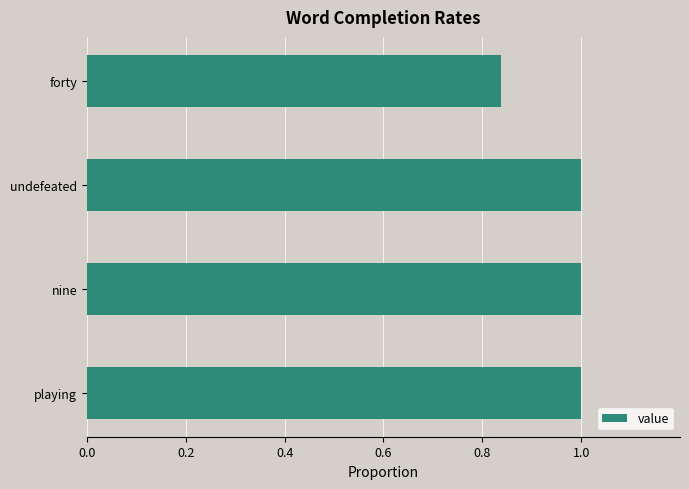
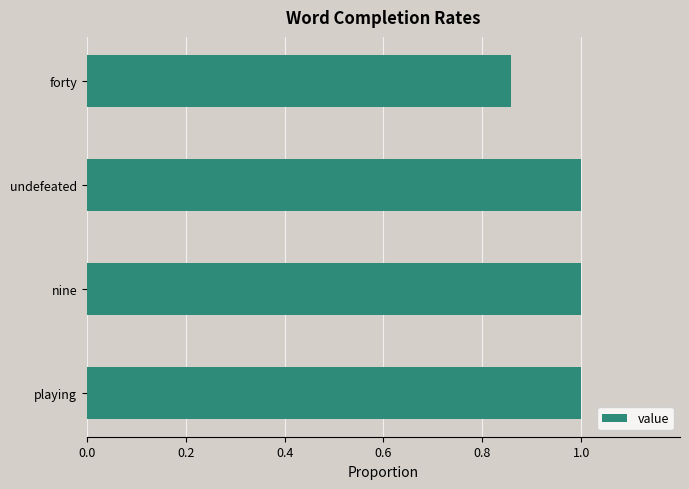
  {
-   "forty": 0.84,
+   "forty": 0.86,
    "undefeated": 1.00,
    "nine": 1.00,
    "playing": 1.00
  }
